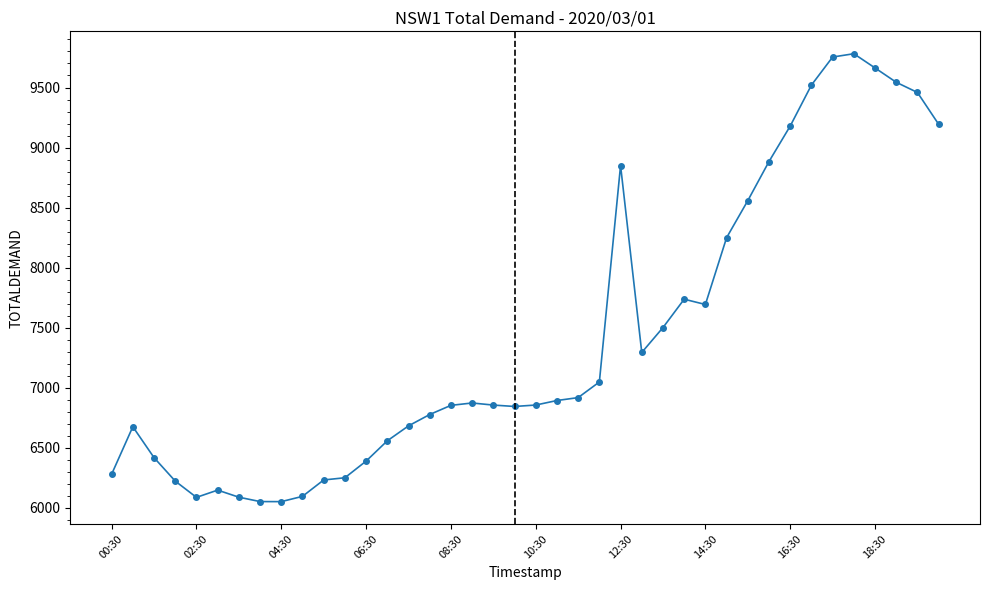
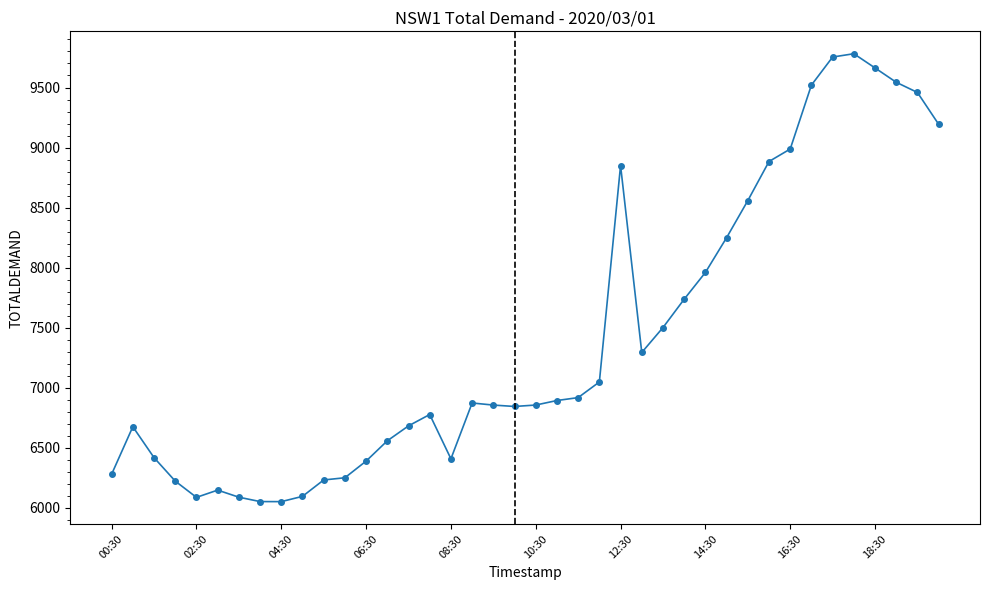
  {
    "00:30": 6280,
    "02:30": 6090,
    "04:30": 6050,
    "06:30": 6390,
-   "08:30": 6850,
+   "08:30": 6410,
    "10:30": 6860,
    "12:30": 8850,
-   "14:30": 7690,
-   "16:30": 9180,
+   "14:30": 7960,
+   "16:30": 8990,
    "18:30": 9660
  }
